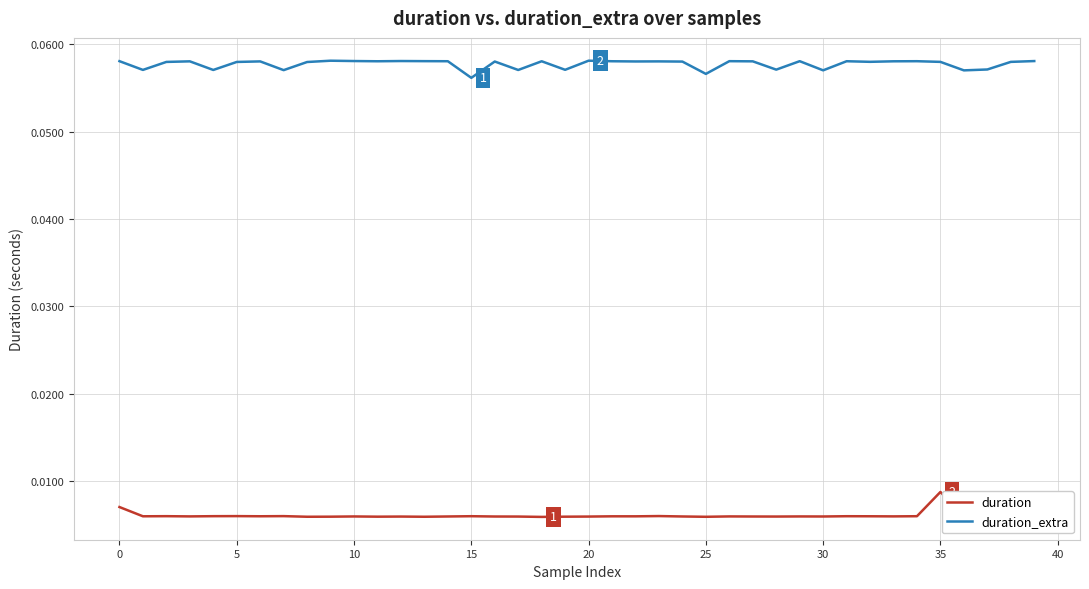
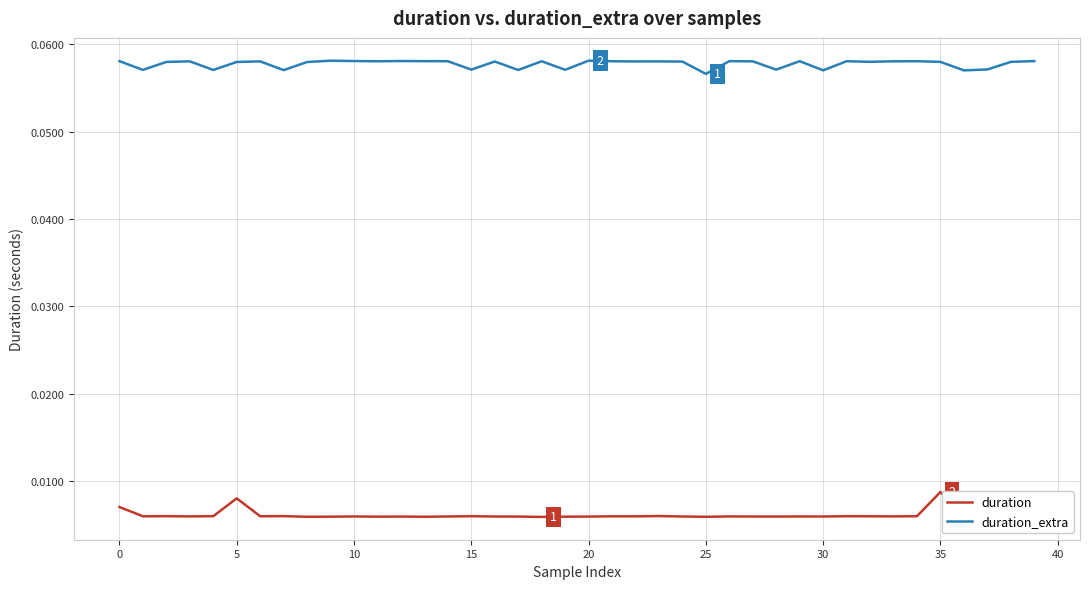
  {
    "duration": {
      "0": 0.007,
-     "5": 0.006,
+     "5": 0.008,
      "10": 0.006,
      "15": 0.006,
      "20": 0.006,
      "25": 0.006,
      "30": 0.006
    },
    "duration_extra": {
      "0": 0.058,
      "5": 0.058,
      "10": 0.058,
-     "15": 0.056,
+     "15": 0.057,
      "25": 0.057,
      "30": 0.057,
      "35": 0.058
    }
  }
